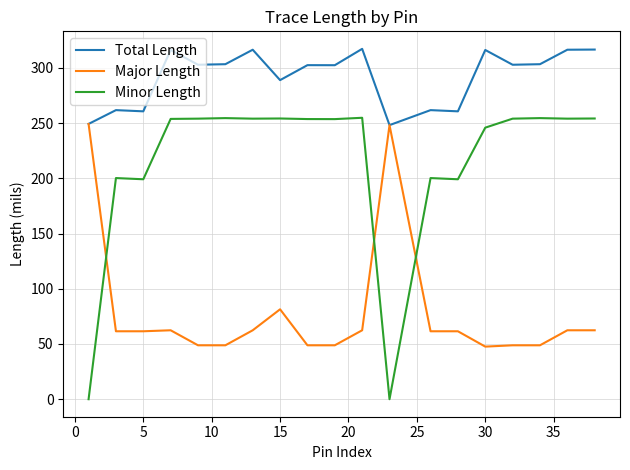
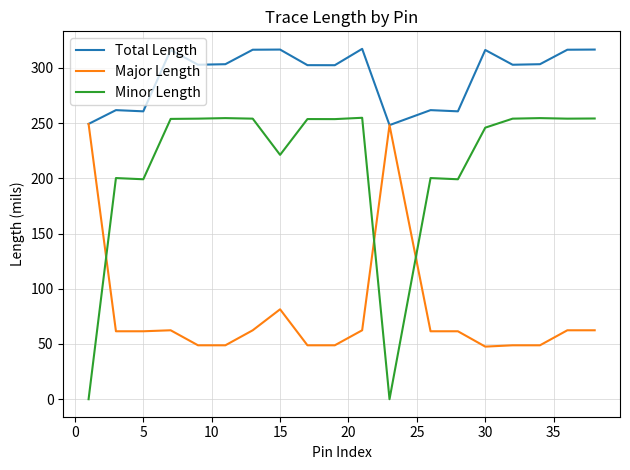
  {
    "Total Length": {
      "5": 261,
-     "15": 289,
+     "15": 317,
      "30": 316
    },
    "Major Length": {
      "5": 62,
      "15": 81,
      "30": 48
    },
    "Minor Length": {
      "5": 199,
-     "15": 254,
+     "15": 221,
      "30": 246
    }
  }
